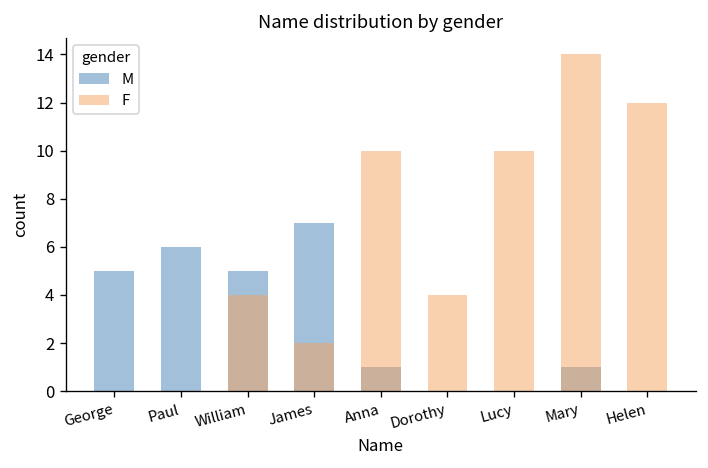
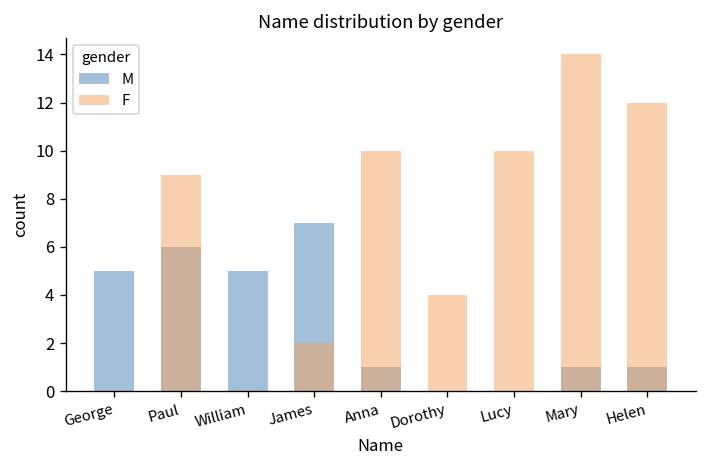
  {
    "M": {
      "George": 5,
      "William": 5,
      "James": 7,
      "Dorothy": 0,
      "Lucy": 0,
-     "Helen": 0
+     "Helen": 1
    },
    "F": {
      "George": 0,
-     "Paul": 0,
-     "William": 4,
+     "Paul": 9,
+     "William": 0,
      "Anna": 10,
      "Dorothy": 4,
      "Lucy": 10,
      "Mary": 14,
      "Helen": 12
    }
  }
